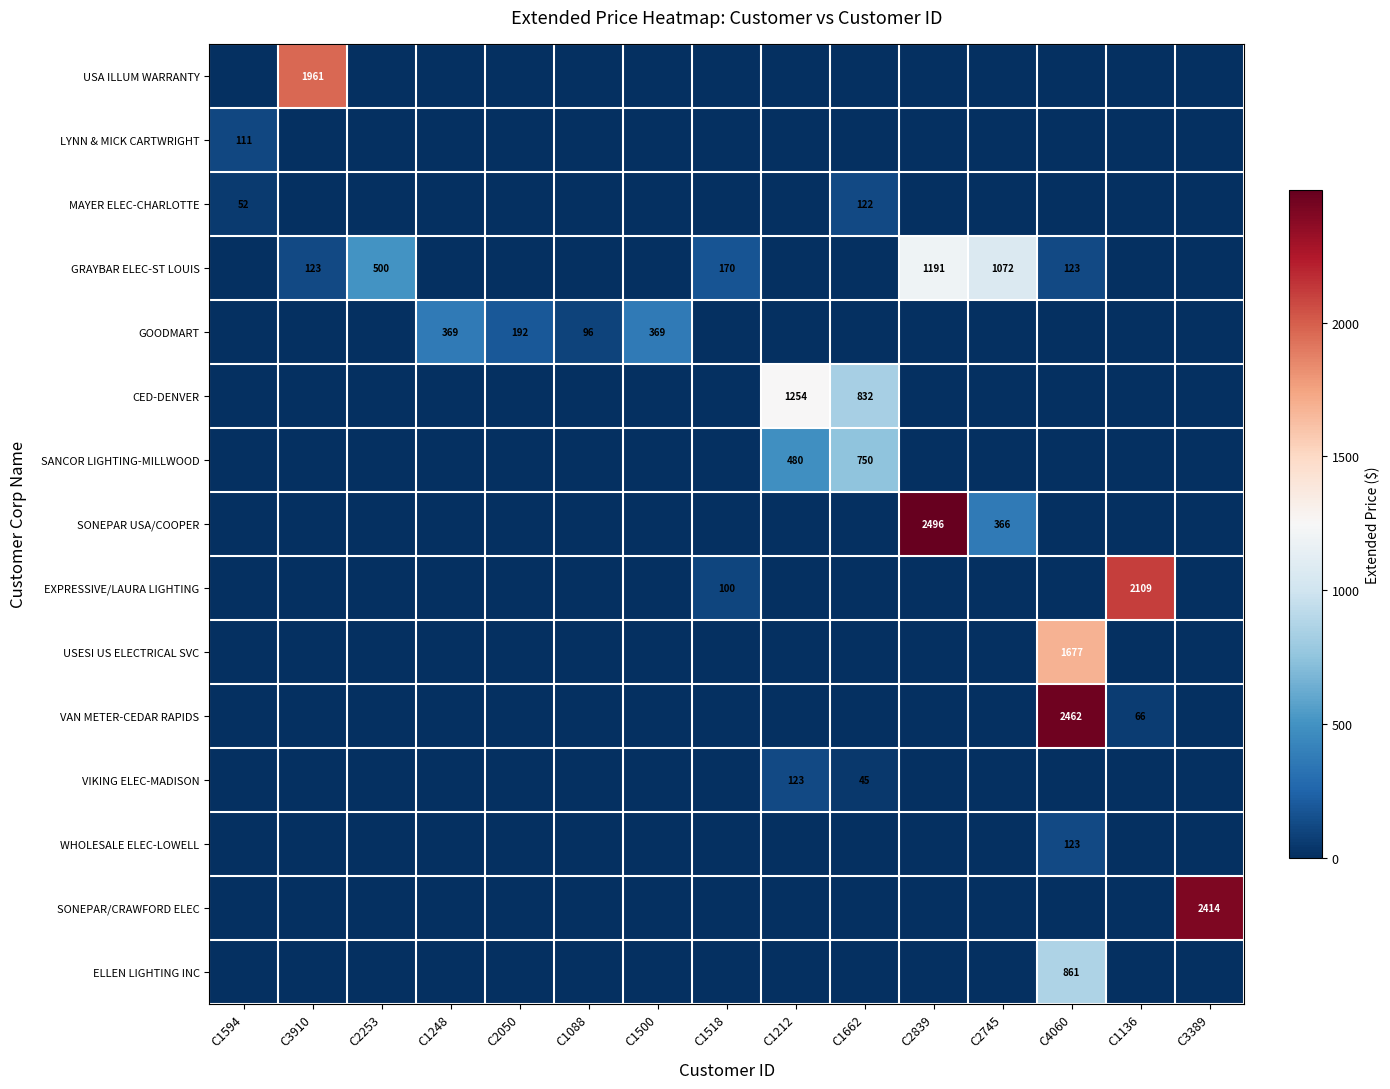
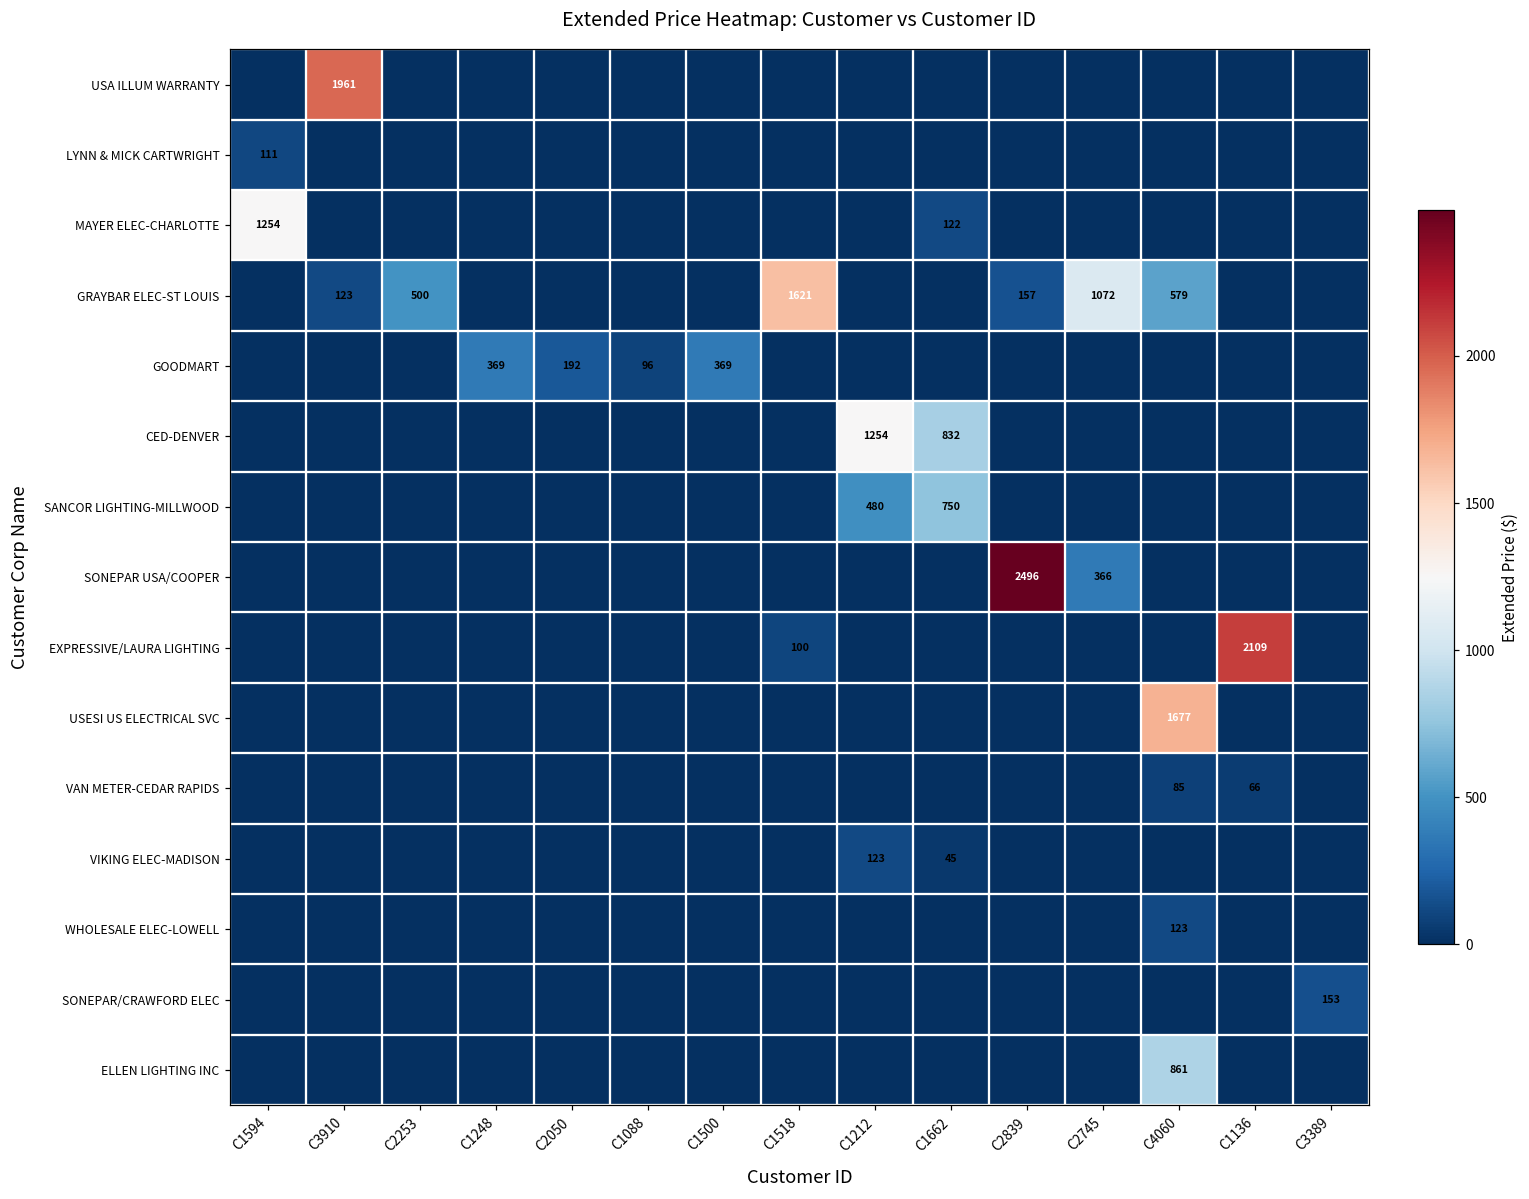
  {
    "USA ILLUM WARRANTY": {
      "C3910": 1961
    },
    "LYNN & MICK CARTWRIGHT": {
      "C1594": 111
    },
    "MAYER ELEC-CHARLOTTE": {
-     "C1594": 52,
+     "C1594": 1254,
      "C1662": 122
    },
    "GRAYBAR ELEC-ST LOUIS": {
      "C3910": 123,
      "C2253": 500,
-     "C1518": 170,
-     "C2839": 1191,
+     "C1518": 1621,
+     "C2839": 157,
      "C2745": 1072,
-     "C4060": 123
+     "C4060": 579
    },
    "GOODMART": {
      "C1248": 369,
      "C2050": 192,
      "C1088": 96,
      "C1500": 369
    },
    "CED-DENVER": {
      "C1212": 1254,
      "C1662": 832
    },
    "SANCOR LIGHTING-MILLWOOD": {
      "C1212": 480,
      "C1662": 750
    },
    "SONEPAR USA/COOPER": {
      "C2839": 2496,
      "C2745": 366
    },
    "EXPRESSIVE/LAURA LIGHTING": {
      "C1518": 100,
      "C1136": 2109
    },
    "USESI US ELECTRICAL SVC": {
      "C4060": 1677
    },
    "VAN METER-CEDAR RAPIDS": {
-     "C4060": 2462,
+     "C4060": 85,
      "C1136": 66
    },
    "VIKING ELEC-MADISON": {
      "C1212": 123,
      "C1662": 45
    },
    "WHOLESALE ELEC-LOWELL": {
      "C4060": 123
    },
    "SONEPAR/CRAWFORD ELEC": {
-     "C3389": 2414
+     "C3389": 153
    },
    "ELLEN LIGHTING INC": {
      "C4060": 861
    }
  }
